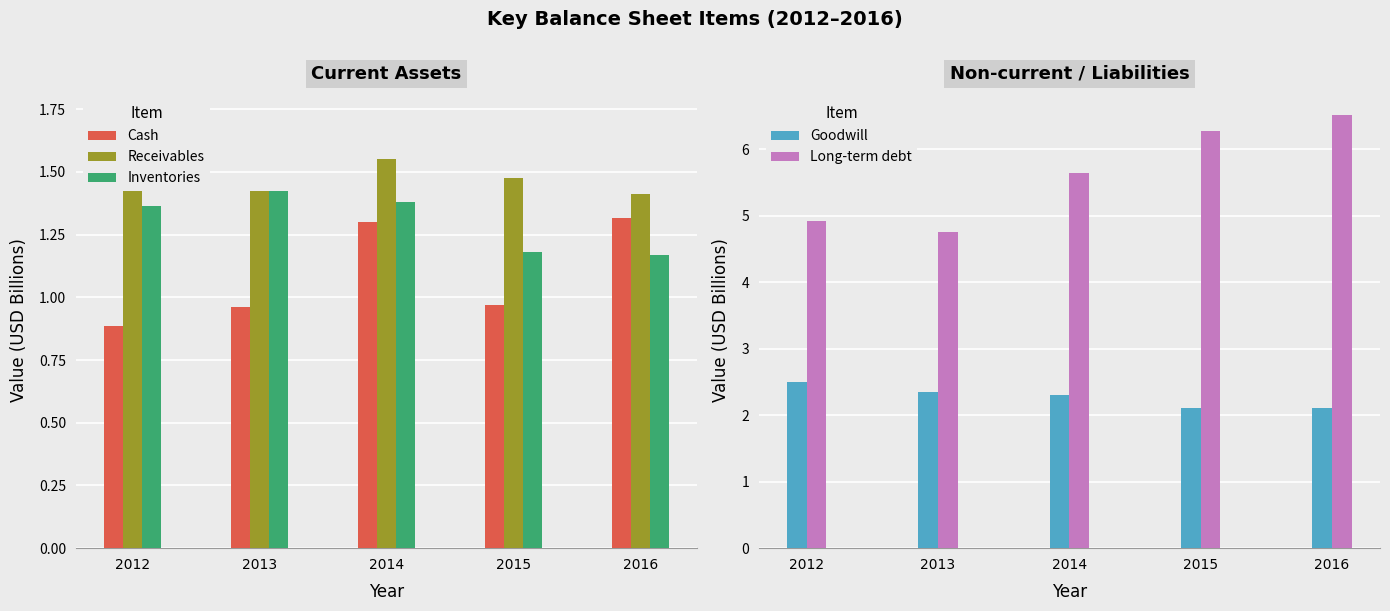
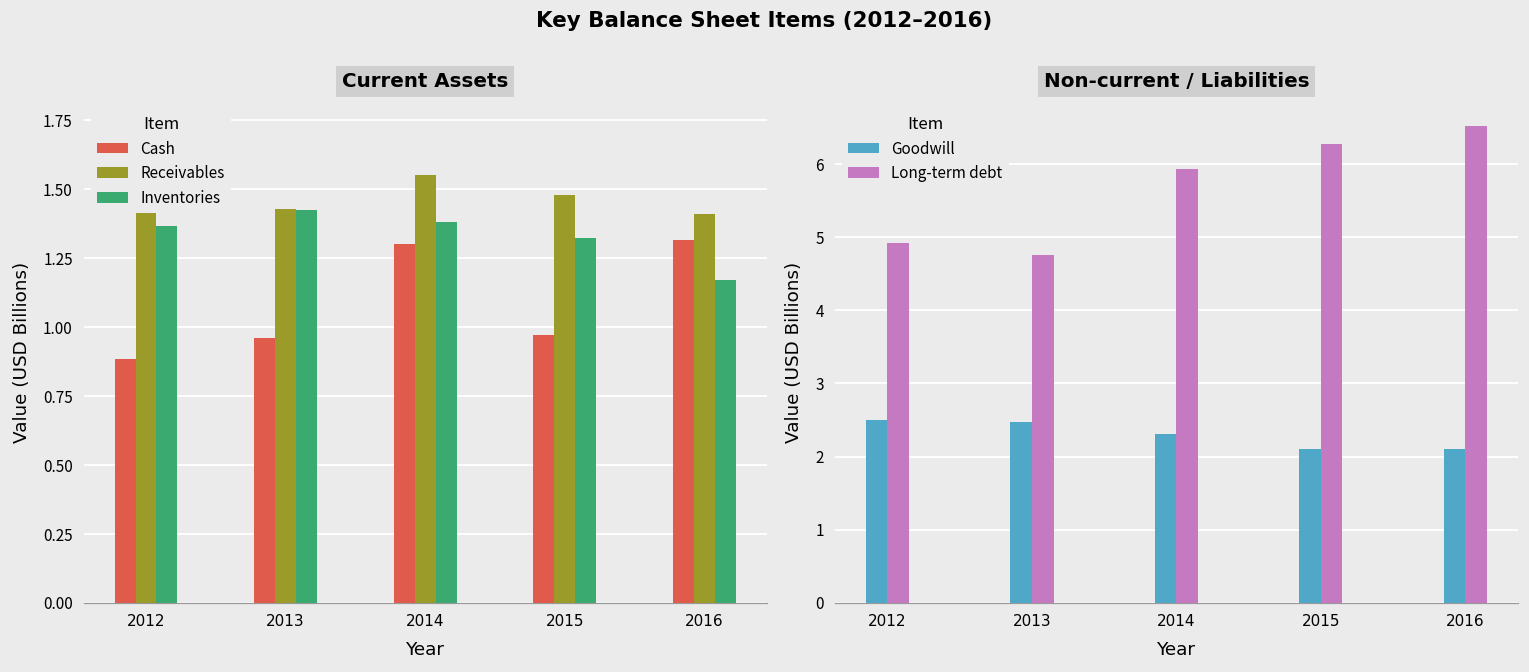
  {
    "Current Assets": {
      "Cash": {
        "2012": 0.88,
        "2013": 0.96,
        "2014": 1.30,
        "2015": 0.97,
        "2016": 1.32
      },
      "Receivables": {
        "2013": 1.43,
        "2014": 1.55,
        "2015": 1.48,
        "2016": 1.41
      },
      "Inventories": {
        "2012": 1.37,
        "2013": 1.43,
        "2014": 1.38,
-       "2015": 1.18,
+       "2015": 1.32,
        "2016": 1.17
      }
    },
    "Non-current / Liabilities": {
      "Goodwill": {
        "2012": 2.5,
-       "2013": 2.4,
+       "2013": 2.5,
        "2014": 2.3,
        "2015": 2.1,
        "2016": 2.1
      },
      "Long-term debt": {
        "2012": 4.9,
        "2013": 4.7,
-       "2014": 5.6,
+       "2014": 5.9,
        "2015": 6.3,
        "2016": 6.5
      }
    }
  }
